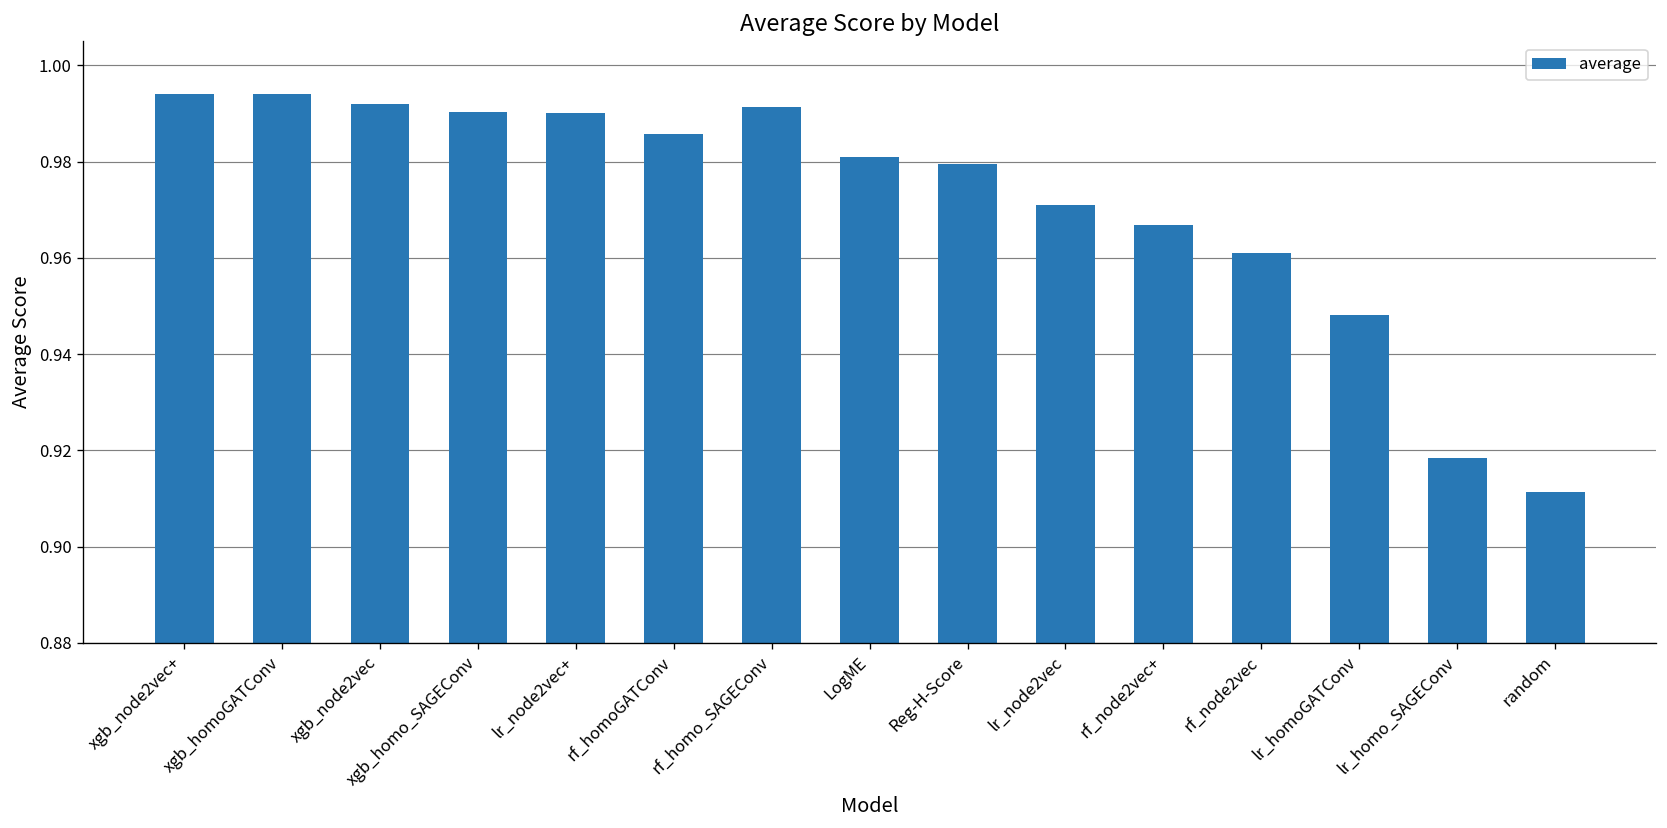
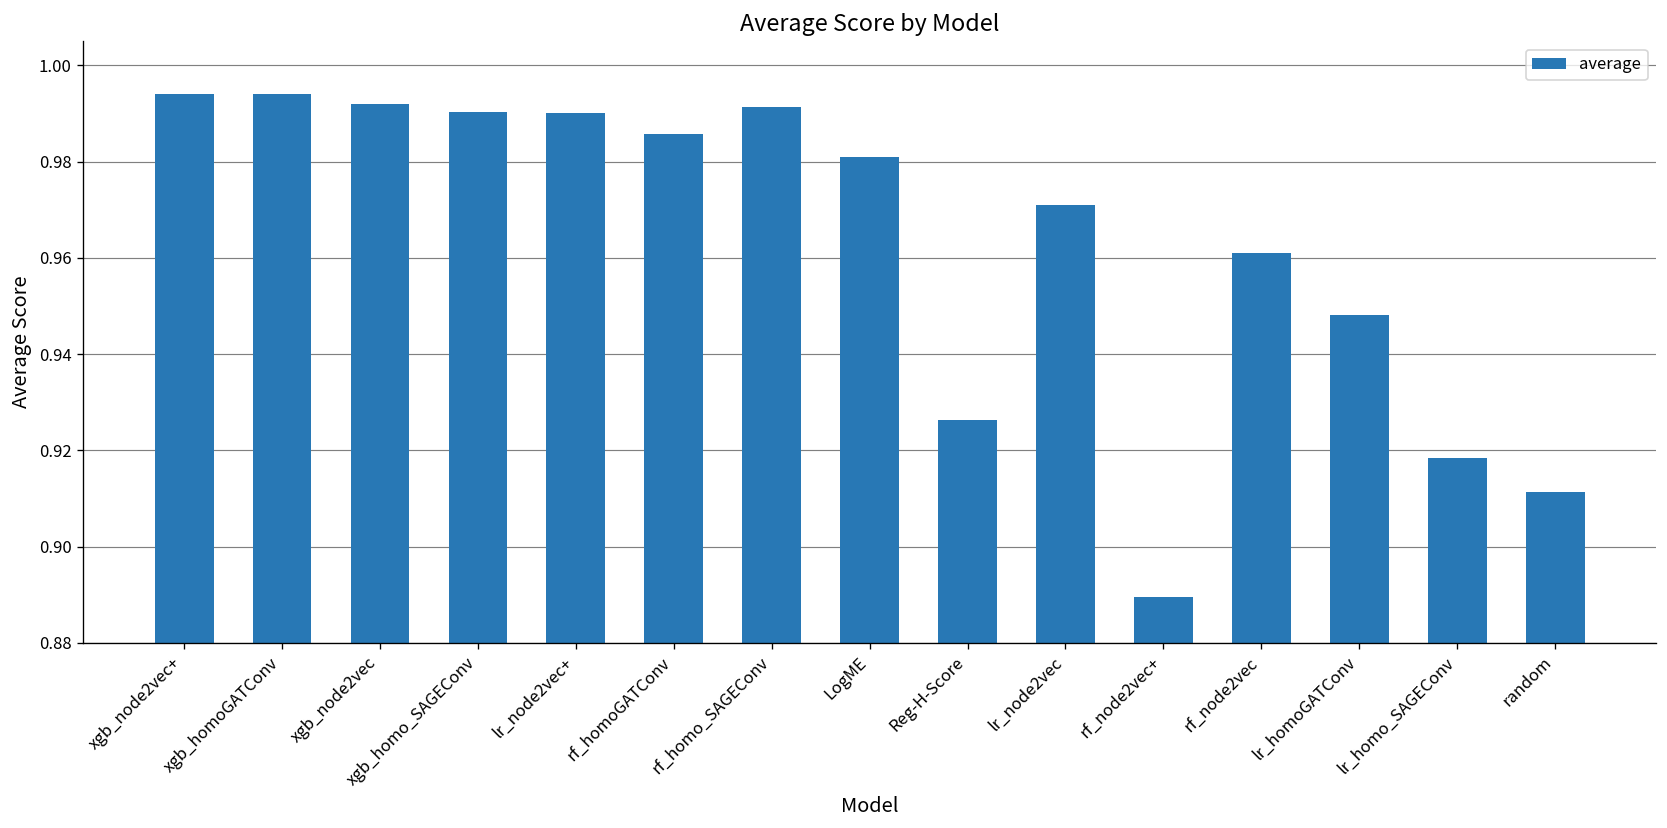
  {
    "xgb_node2vec+": 0.994,
    "xgb_homoGATConv": 0.994,
    "xgb_node2vec": 0.992,
    "xgb_homo_SAGEConv": 0.990,
    "lr_node2vec+": 0.990,
    "rf_homoGATConv": 0.986,
    "rf_homo_SAGEConv": 0.991,
    "LogME": 0.981,
-   "Reg-H-Score": 0.979,
+   "Reg-H-Score": 0.926,
    "lr_node2vec": 0.971,
-   "rf_node2vec+": 0.967,
+   "rf_node2vec+": 0.890,
    "rf_node2vec": 0.961,
    "lr_homoGATConv": 0.948,
    "lr_homo_SAGEConv": 0.918,
    "random": 0.911
  }
